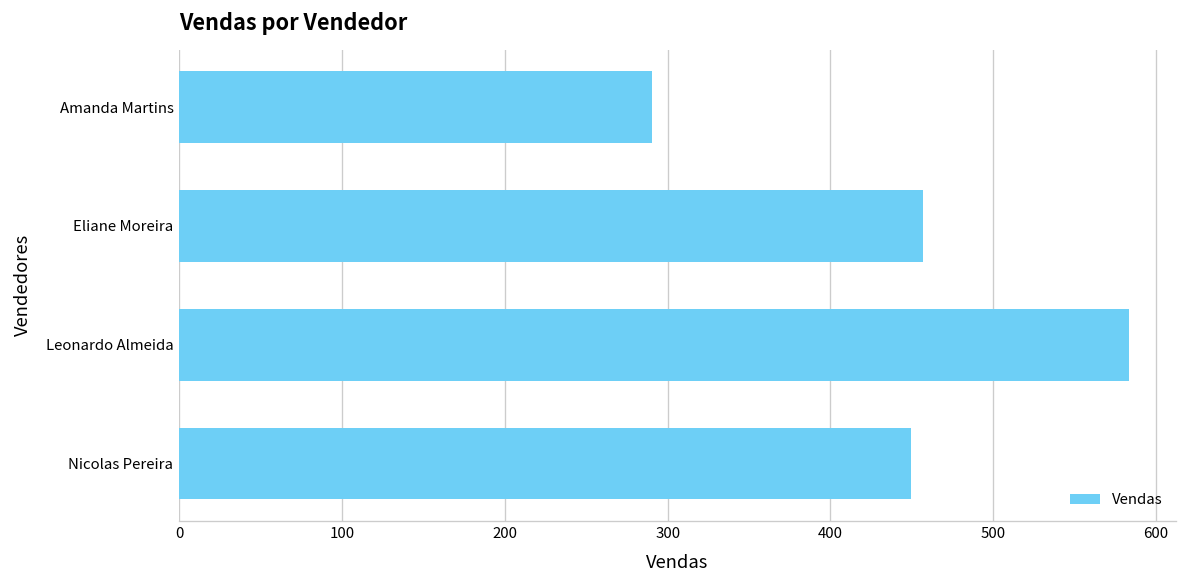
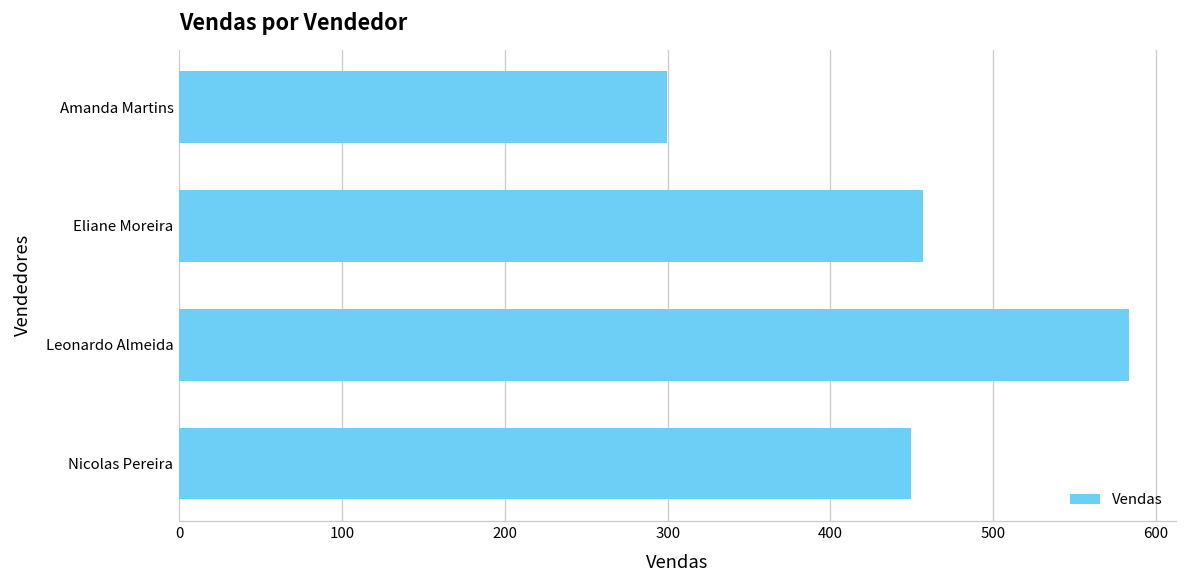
  {
-   "Amanda Martins": 291,
+   "Amanda Martins": 299,
    "Eliane Moreira": 457,
    "Leonardo Almeida": 583,
    "Nicolas Pereira": 450
  }
